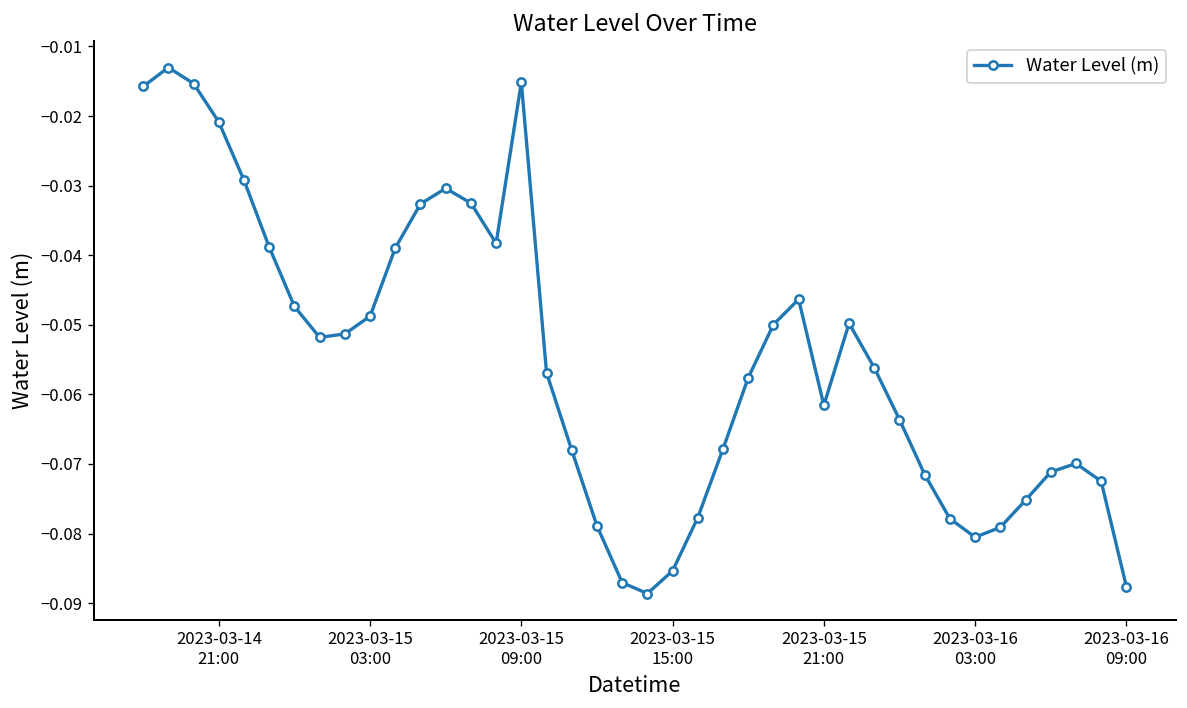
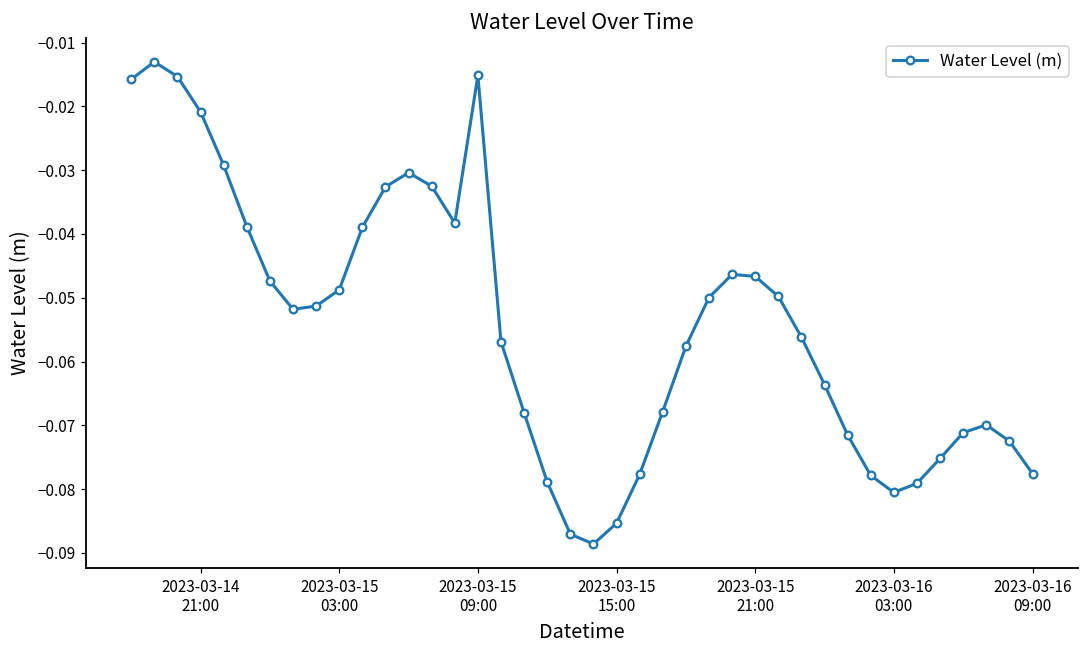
  {
    "2023-03-14 21:00": -0.021,
    "2023-03-15 03:00": -0.049,
    "2023-03-15 09:00": -0.015,
    "2023-03-15 15:00": -0.085,
-   "2023-03-15 21:00": -0.062,
+   "2023-03-15 21:00": -0.047,
    "2023-03-16 03:00": -0.081,
-   "2023-03-16 09:00": -0.088
+   "2023-03-16 09:00": -0.078
  }
